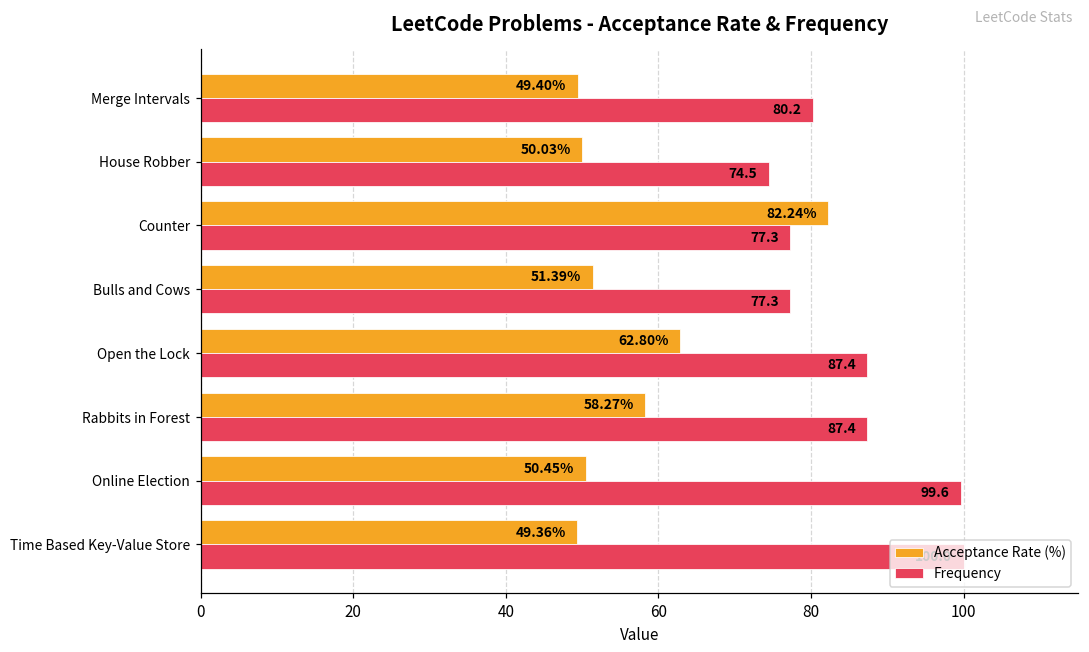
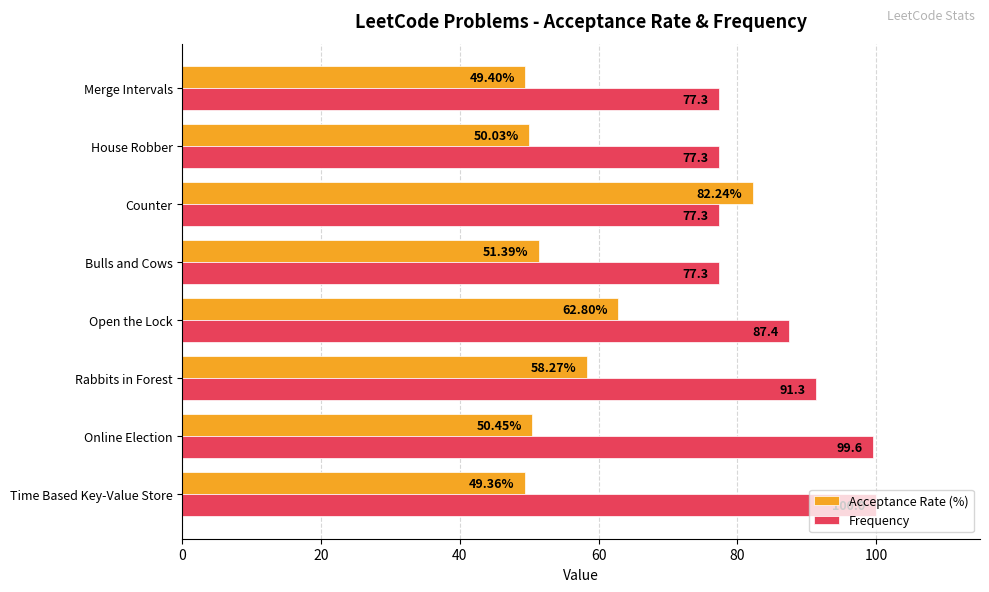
  {
    "Acceptance Rate (%)": {
      "Merge Intervals": "49.40%",
      "House Robber": "50.03%",
      "Counter": "82.24%",
      "Bulls and Cows": "51.39%",
      "Open the Lock": "62.80%",
      "Rabbits in Forest": "58.27%",
      "Online Election": "50.45%",
      "Time Based Key-Value Store": "49.36%"
    },
    "Frequency": {
-     "Merge Intervals": "80.2",
-     "House Robber": "74.5",
+     "Merge Intervals": "77.3",
+     "House Robber": "77.3",
      "Counter": "77.3",
      "Bulls and Cows": "77.3",
      "Open the Lock": "87.4",
-     "Rabbits in Forest": "87.4",
+     "Rabbits in Forest": "91.3",
      "Online Election": "99.6"
    }
  }
